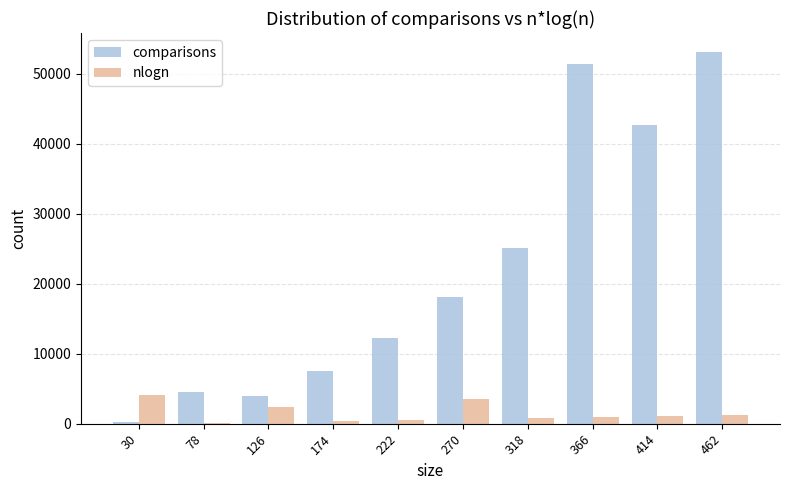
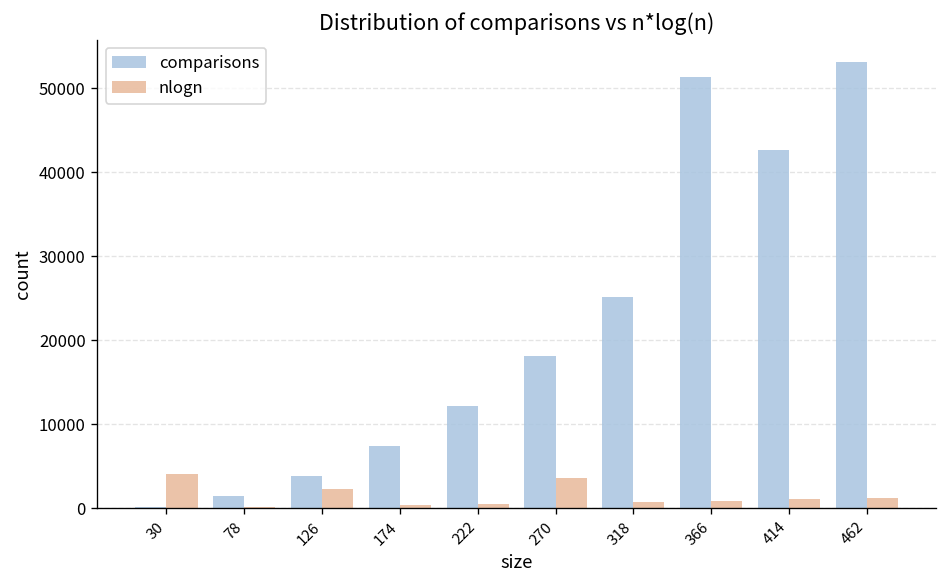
  {
    "comparisons": {
-     "78": 5000,
+     "78": 1000,
      "126": 4000,
      "174": 7000,
      "222": 12000,
      "270": 18000,
      "318": 25000,
      "366": 51000,
      "414": 43000,
      "462": 53000
    },
    "nlogn": {
      "30": 4000,
      "126": 2000,
      "174": 0,
      "222": 1000,
      "270": 4000,
      "318": 1000,
      "366": 1000,
      "414": 1000,
      "462": 1000
    }
  }
